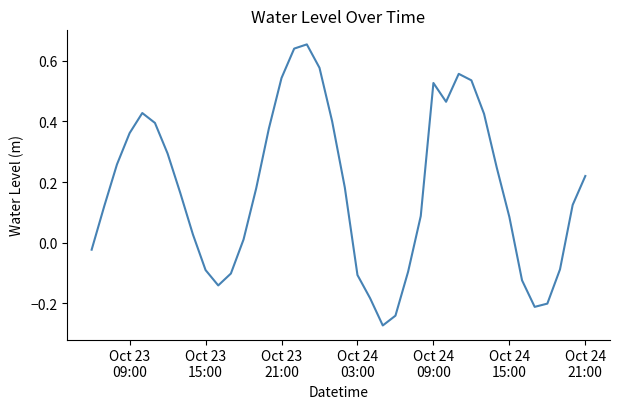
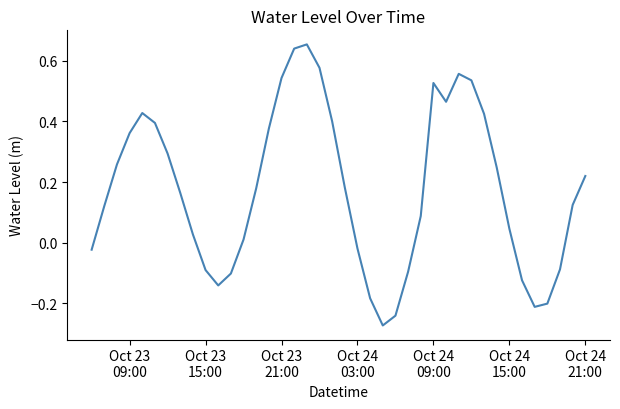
  {
    "Oct 23 09:00": 0.36,
    "Oct 23 15:00": -0.09,
    "Oct 23 21:00": 0.54,
-   "Oct 24 03:00": -0.11,
+   "Oct 24 03:00": -0.02,
    "Oct 24 09:00": 0.53,
-   "Oct 24 15:00": 0.08,
+   "Oct 24 15:00": 0.05,
    "Oct 24 21:00": 0.22
  }
